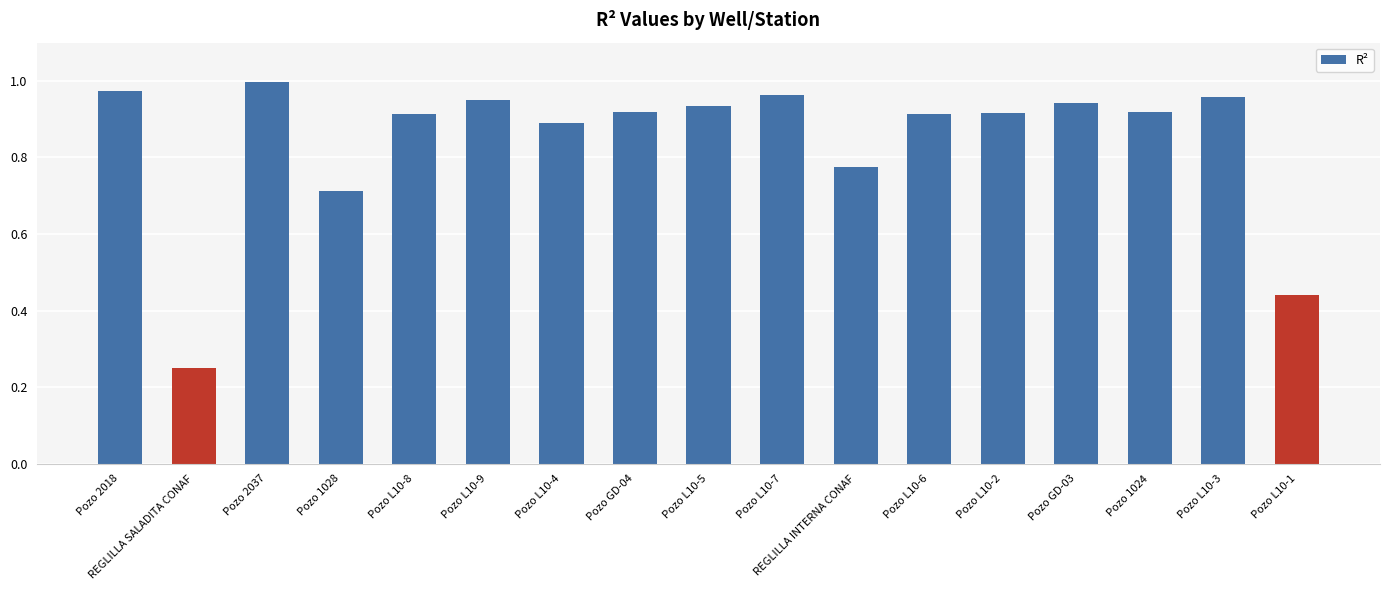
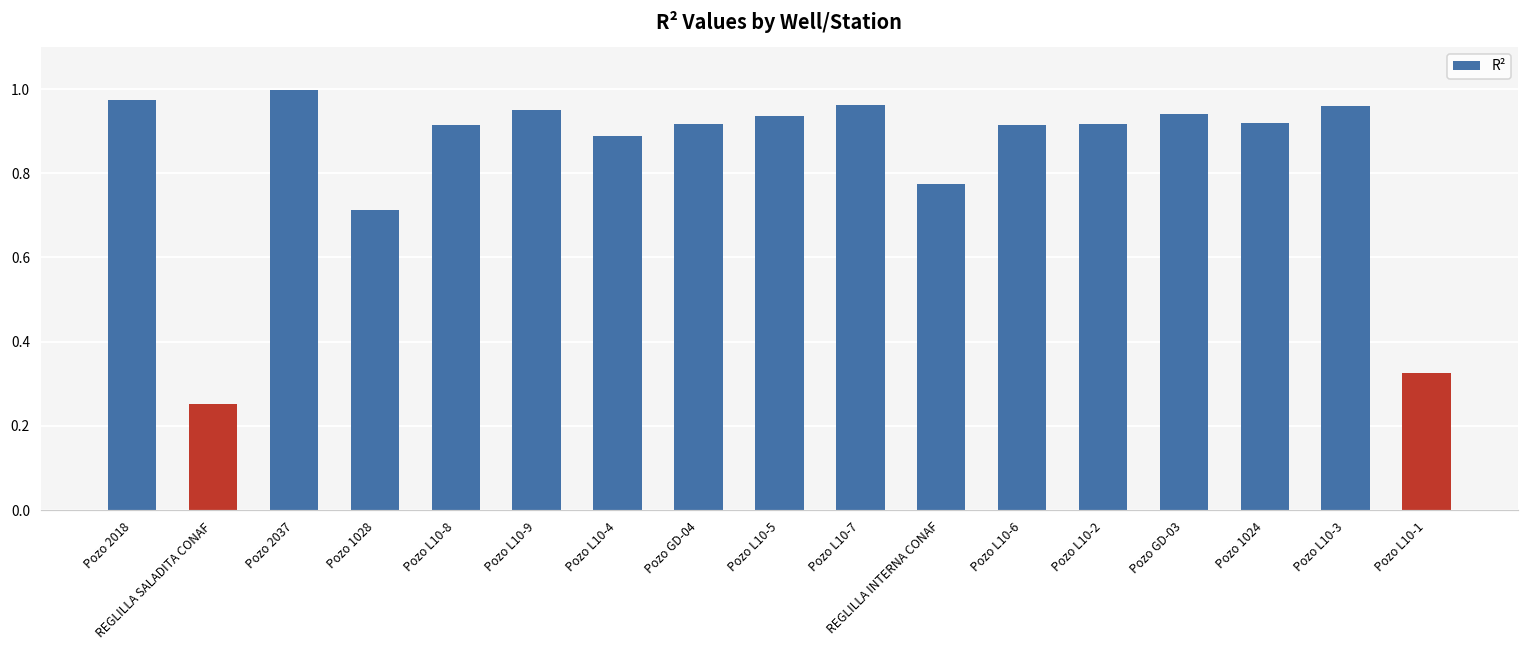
  {
    "Pozo 2018": 0.97,
    "REGLILLA SALADITA CONAF": 0.25,
    "Pozo 2037": 1.00,
    "Pozo 1028": 0.71,
    "Pozo L10-8": 0.91,
    "Pozo L10-9": 0.95,
    "Pozo L10-4": 0.89,
    "Pozo GD-04": 0.92,
    "Pozo L10-5": 0.93,
    "Pozo L10-7": 0.96,
    "REGLILLA INTERNA CONAF": 0.77,
    "Pozo L10-6": 0.91,
    "Pozo L10-2": 0.92,
    "Pozo GD-03": 0.94,
    "Pozo 1024": 0.92,
    "Pozo L10-3": 0.96,
-   "Pozo L10-1": 0.44
+   "Pozo L10-1": 0.33
  }
